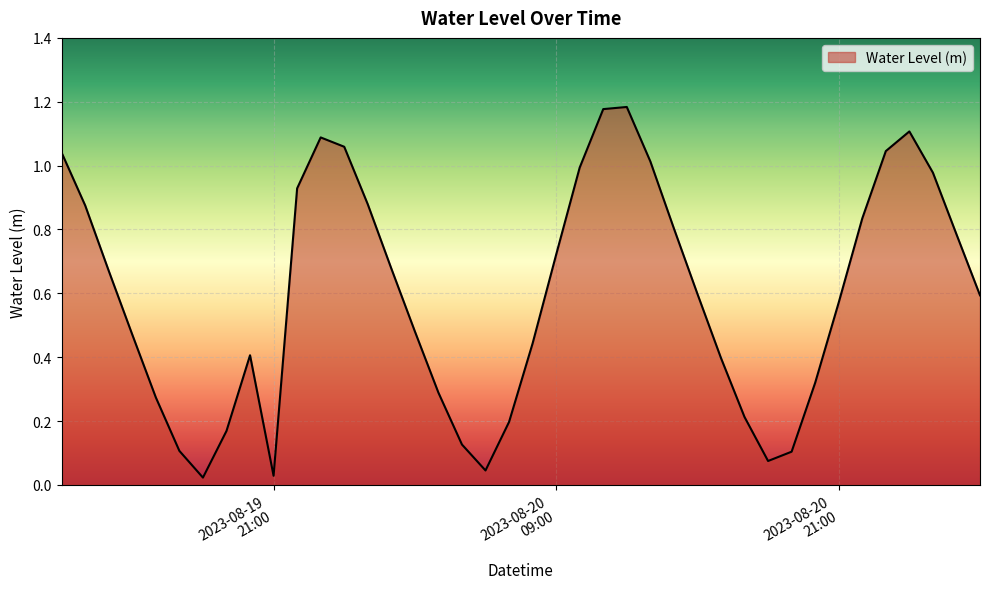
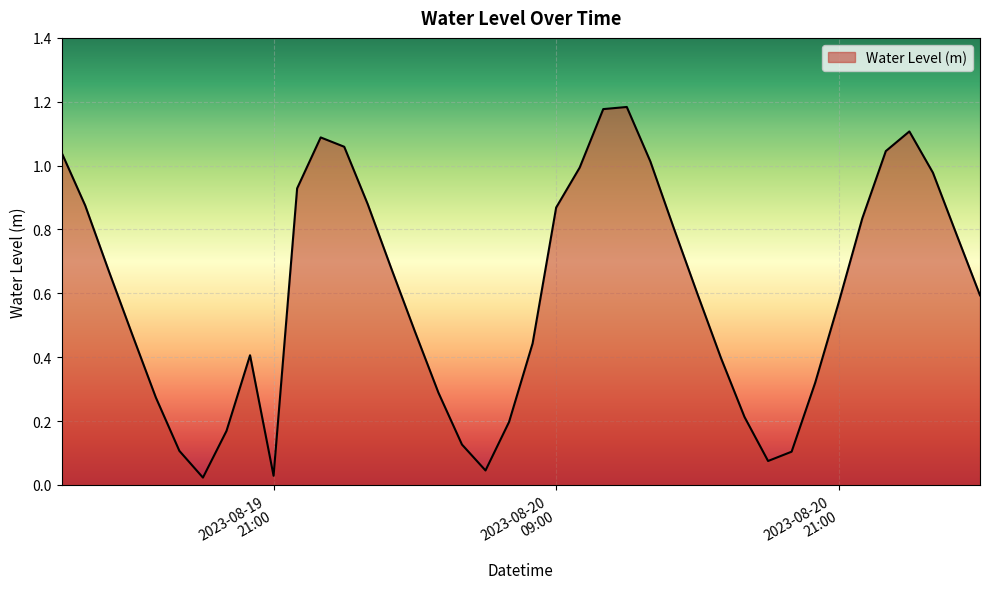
  {
    "2023-08-19 21:00": 0.03,
-   "2023-08-20 09:00": 0.72,
+   "2023-08-20 09:00": 0.87,
    "2023-08-20 21:00": 0.57
  }
